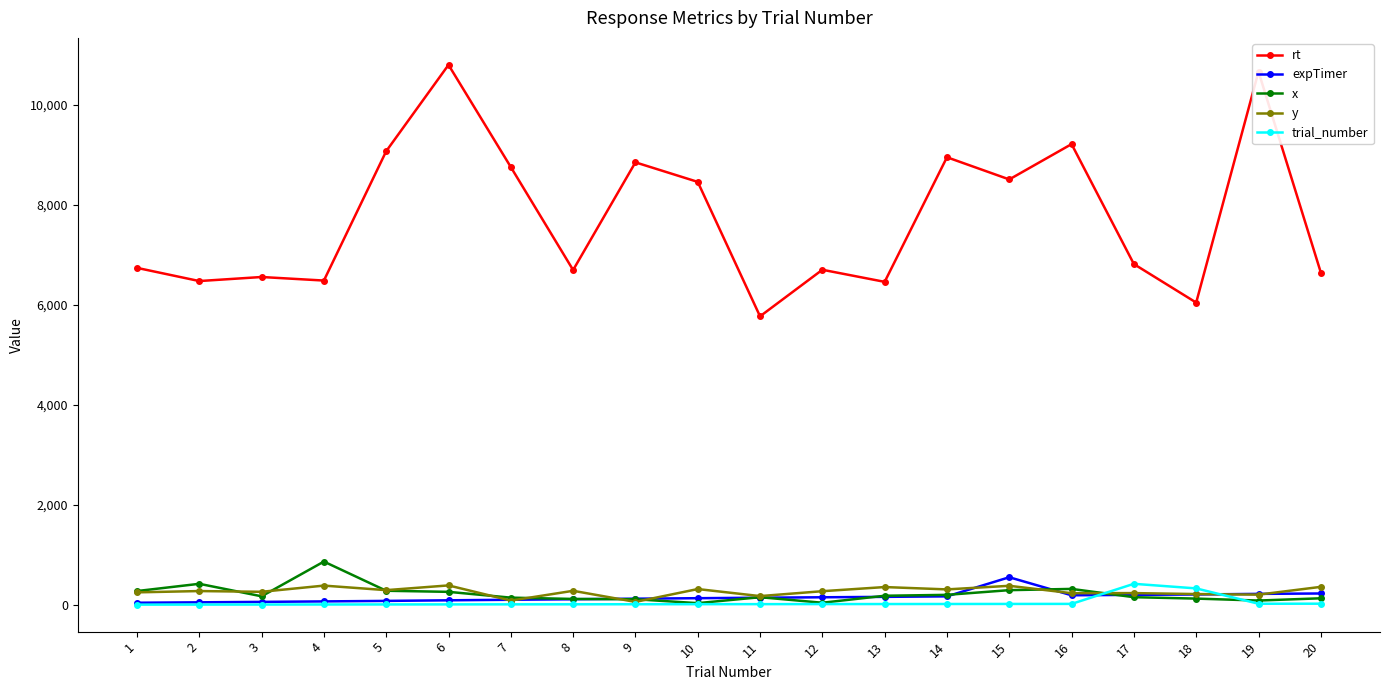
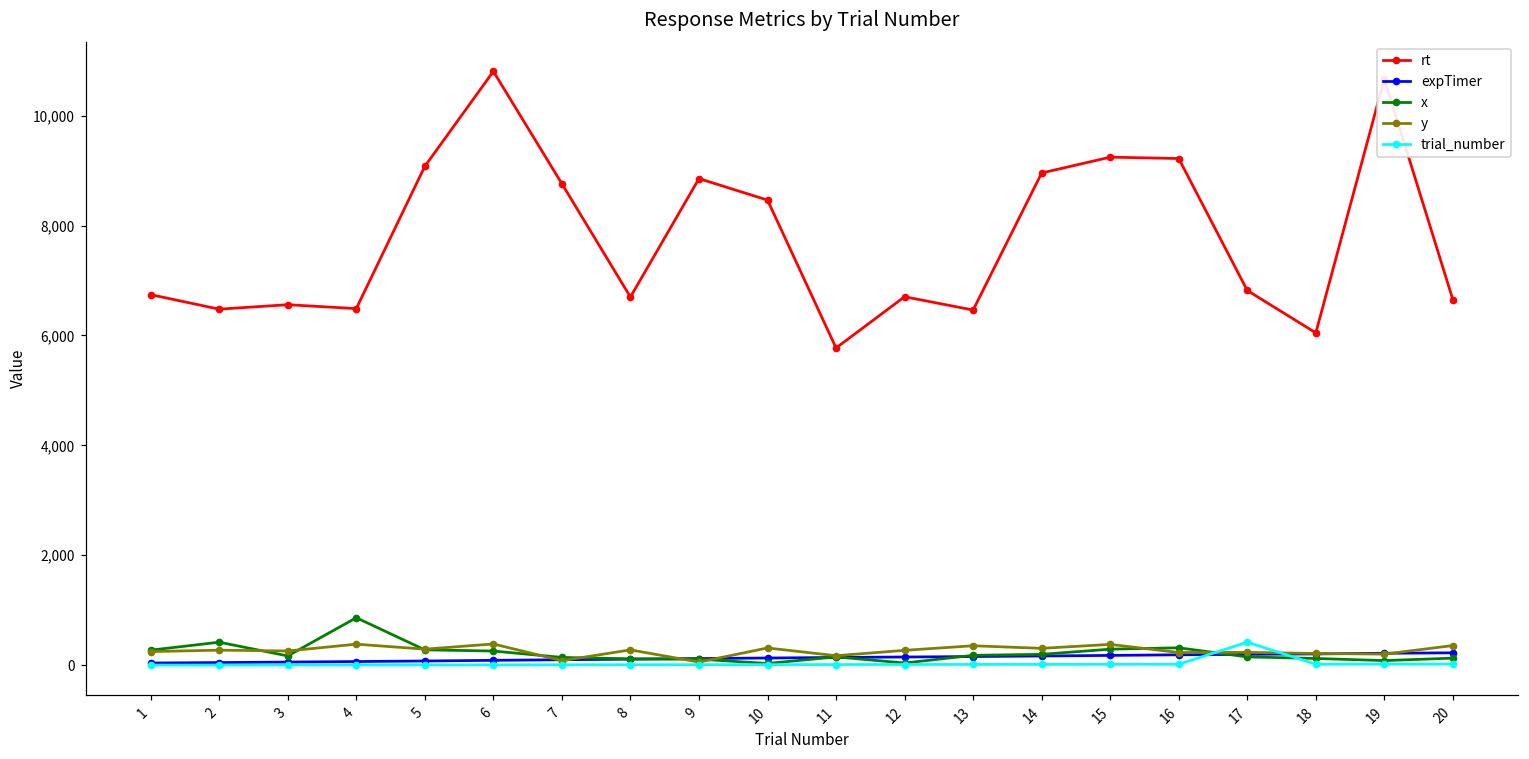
  {
    "rt": {
      "1": "6,700",
      "2": "6,500",
      "3": "6,600",
      "4": "6,500",
      "5": "9,100",
      "6": "10,800",
      "7": "8,800",
      "8": "6,700",
      "9": "8,900",
      "10": "8,500",
      "11": "5,800",
      "12": "6,700",
      "13": "6,500",
      "14": "9,000",
-     "15": "8,500",
+     "15": "9,200",
      "16": "9,200",
      "17": "6,800",
      "18": "6,000",
      "20": "6,600"
    },
    "expTimer": {
      "3": "100",
      "4": "100",
      "5": "100",
      "6": "100",
      "10": "100",
      "12": "100",
-     "15": "500",
+     "15": "200",
      "20": "200"
    },
    "x": {
      "2": "400",
      "3": "200",
      "4": "900",
      "6": "300",
      "15": "300",
      "16": "300",
      "18": "100",
      "19": "100",
      "20": "100"
    },
    "y": {
      "2": "300",
      "3": "300",
      "4": "400",
      "6": "400",
      "8": "300",
      "10": "300",
      "12": "300",
      "13": "400",
      "14": "300",
      "15": "400",
      "20": "400"
    },
    "trial_number": {
      "3": "0",
      "4": "0",
      "5": "0",
      "6": "0",
      "7": "0",
      "8": "0",
      "11": "0",
      "13": "0",
      "14": "0",
      "15": "0",
      "16": "0",
      "17": "400",
-     "18": "300",
+     "18": "0",
      "19": "0",
      "20": "0"
    }
  }
